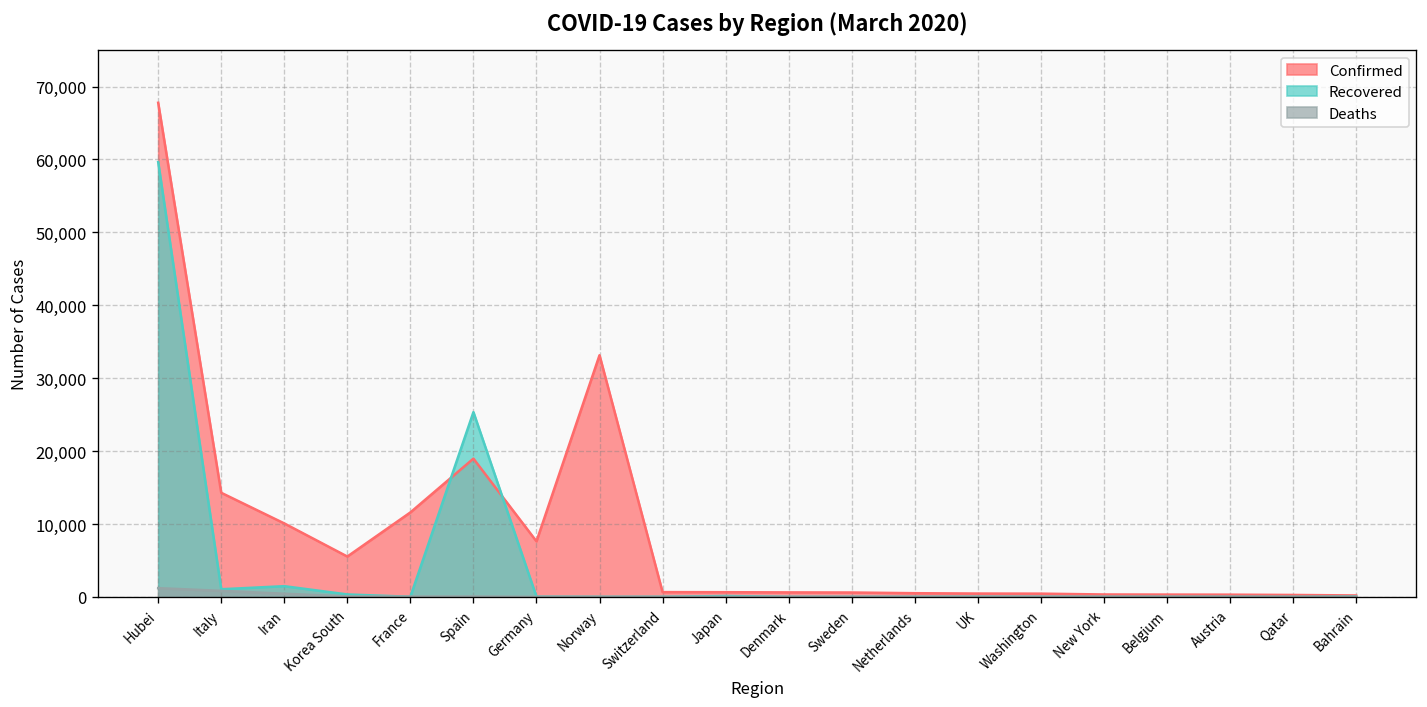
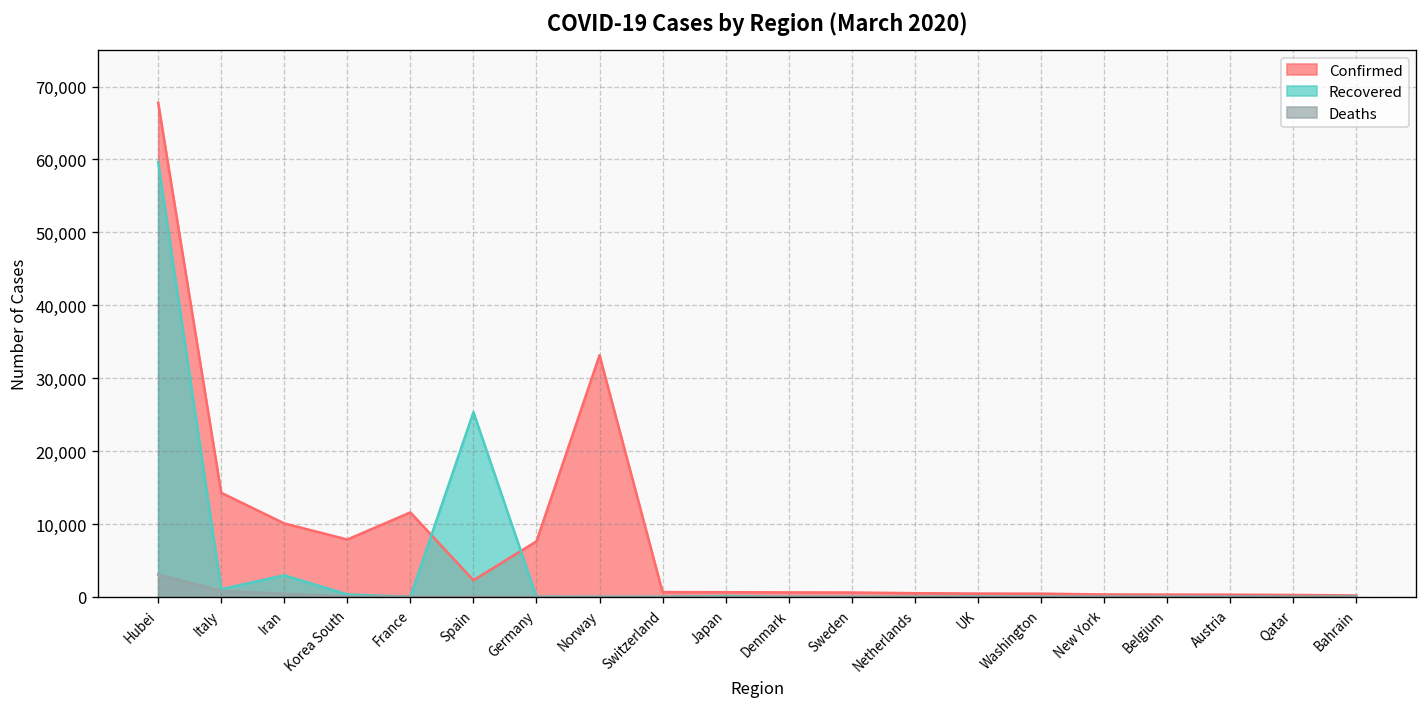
  {
    "Confirmed": {
      "Hubei": "68,000",
      "Italy": "14,000",
      "Iran": "10,000",
-     "Korea South": "6,000",
+     "Korea South": "8,000",
      "France": "12,000",
-     "Spain": "19,000",
+     "Spain": "2,000",
      "Germany": "8,000",
      "Norway": "33,000",
      "Switzerland": "1,000",
      "Japan": "1,000",
      "Denmark": "1,000",
      "Sweden": "1,000",
      "Netherlands": "1,000",
      "UK": "0"
    },
    "Recovered": {
      "Hubei": "60,000",
-     "Iran": "1,000",
+     "Iran": "3,000",
      "Spain": "25,000"
    },
    "Deaths": {
-     "Hubei": "1,000",
+     "Hubei": "3,000",
      "Iran": "0",
      "Spain": "0"
    }
  }
